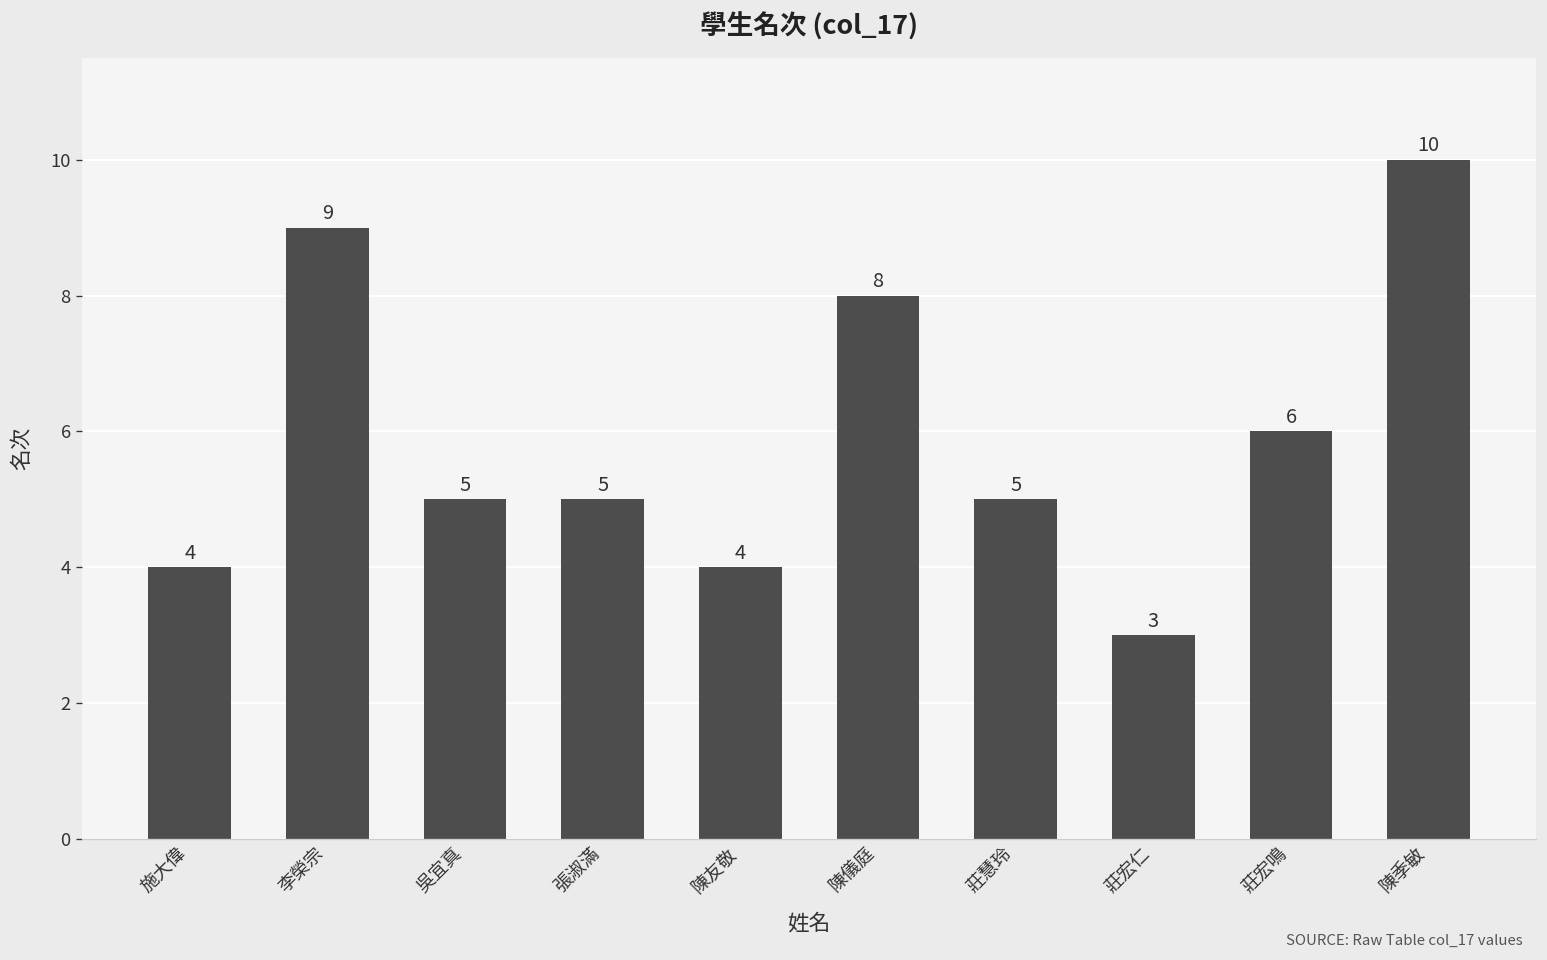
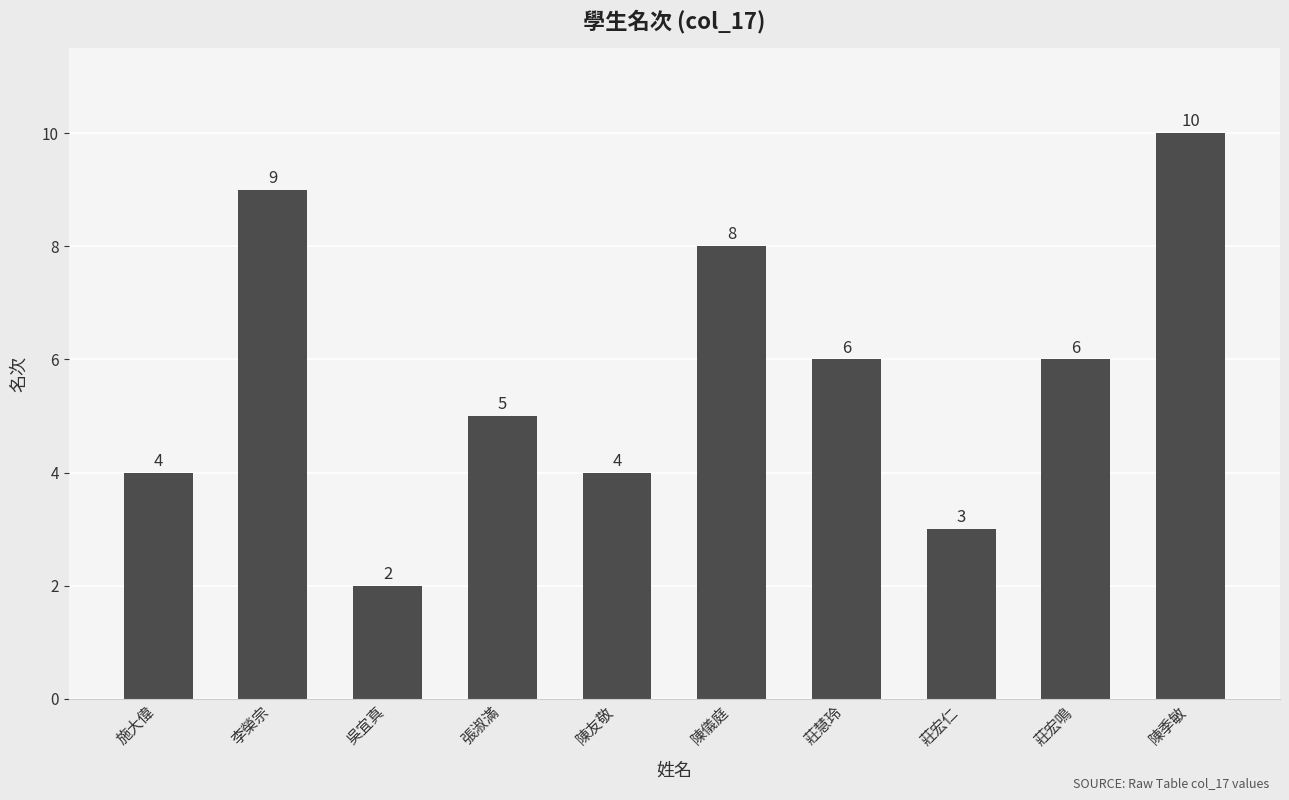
  {
    "施大偉": 4,
    "李榮宗": 9,
-   "吳宜真": 5,
+   "吳宜真": 2,
    "張淑滿": 5,
    "陳友敬": 4,
    "陳儀庭": 8,
-   "莊慧玲": 5,
+   "莊慧玲": 6,
    "莊宏仁": 3,
    "莊宏鳴": 6,
    "陳季敏": 10
  }
